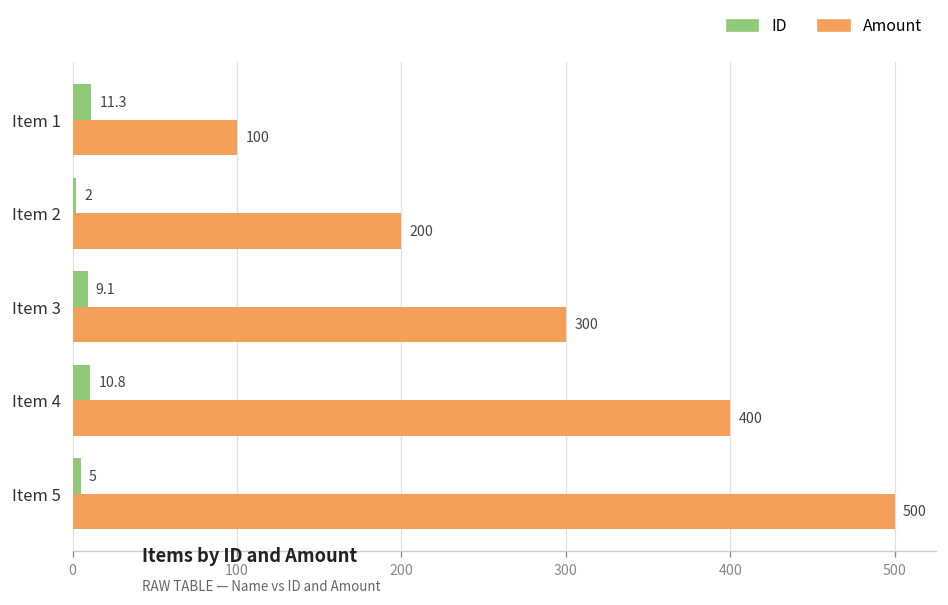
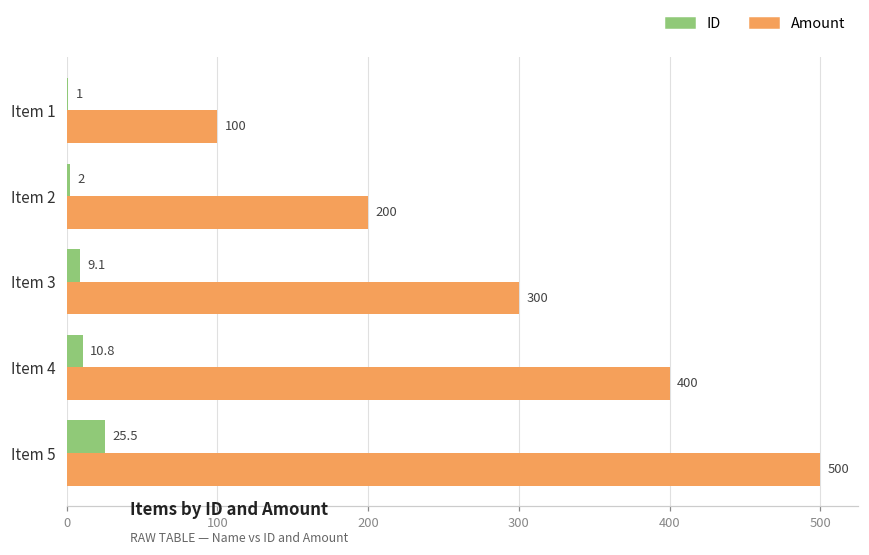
  {
    "ID": {
-     "Item 1": 11.3,
+     "Item 1": 1,
      "Item 2": 2,
      "Item 3": 9.1,
      "Item 4": 10.8,
-     "Item 5": 5
+     "Item 5": 25.5
    },
    "Amount": {
      "Item 1": 100,
      "Item 2": 200,
      "Item 3": 300,
      "Item 4": 400,
      "Item 5": 500
    }
  }
